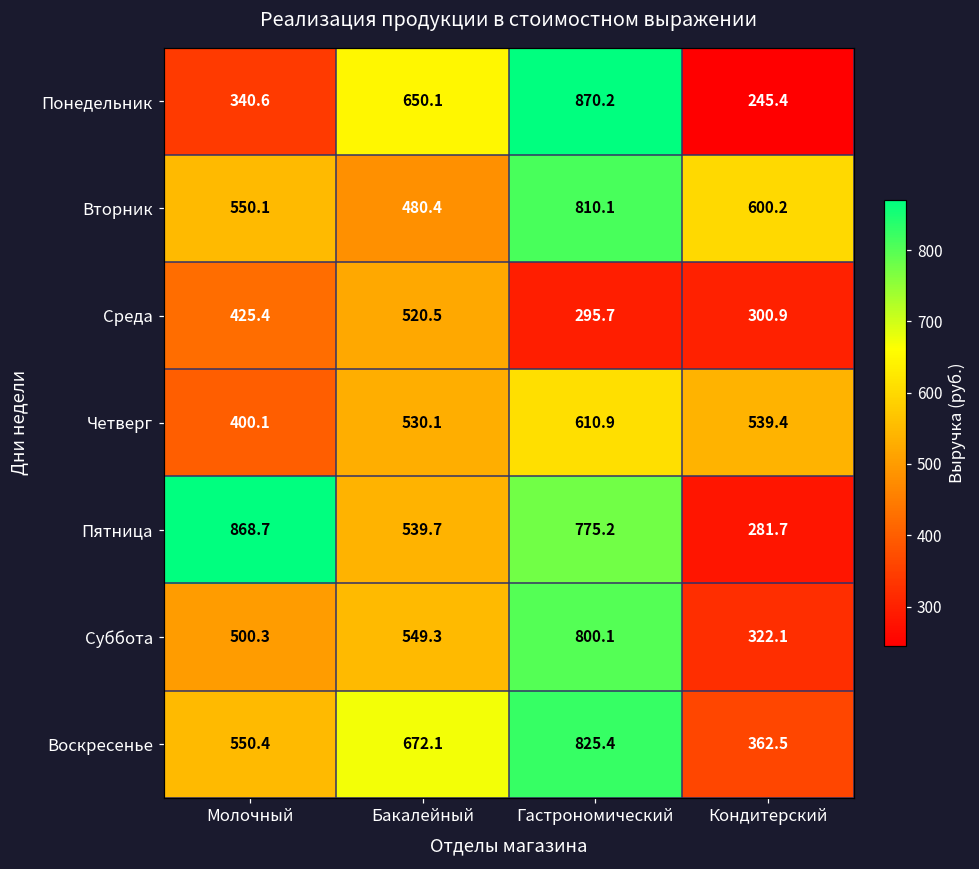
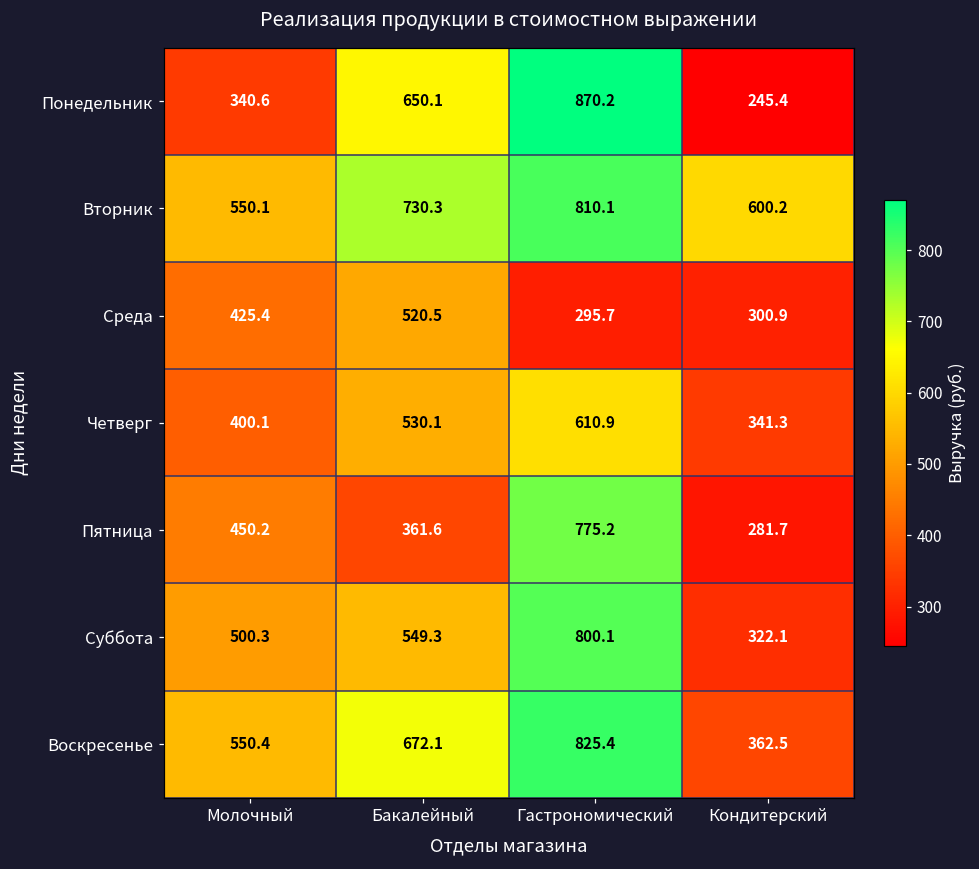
  {
    "Понедельник": {
      "Молочный": 340.6,
      "Бакалейный": 650.1,
      "Гастрономический": 870.2,
      "Кондитерский": 245.4
    },
    "Вторник": {
      "Молочный": 550.1,
-     "Бакалейный": 480.4,
+     "Бакалейный": 730.3,
      "Гастрономический": 810.1,
      "Кондитерский": 600.2
    },
    "Среда": {
      "Молочный": 425.4,
      "Бакалейный": 520.5,
      "Гастрономический": 295.7,
      "Кондитерский": 300.9
    },
    "Четверг": {
      "Молочный": 400.1,
      "Бакалейный": 530.1,
      "Гастрономический": 610.9,
-     "Кондитерский": 539.4
+     "Кондитерский": 341.3
    },
    "Пятница": {
-     "Молочный": 868.7,
-     "Бакалейный": 539.7,
+     "Молочный": 450.2,
+     "Бакалейный": 361.6,
      "Гастрономический": 775.2,
      "Кондитерский": 281.7
    },
    "Суббота": {
      "Молочный": 500.3,
      "Бакалейный": 549.3,
      "Гастрономический": 800.1,
      "Кондитерский": 322.1
    },
    "Воскресенье": {
      "Молочный": 550.4,
      "Бакалейный": 672.1,
      "Гастрономический": 825.4,
      "Кондитерский": 362.5
    }
  }
